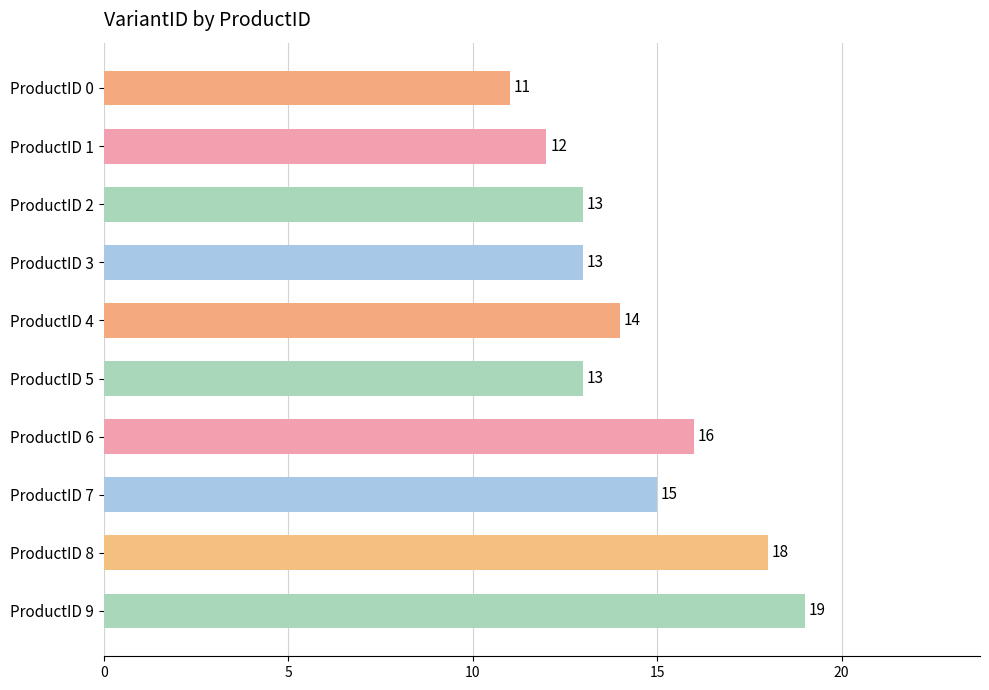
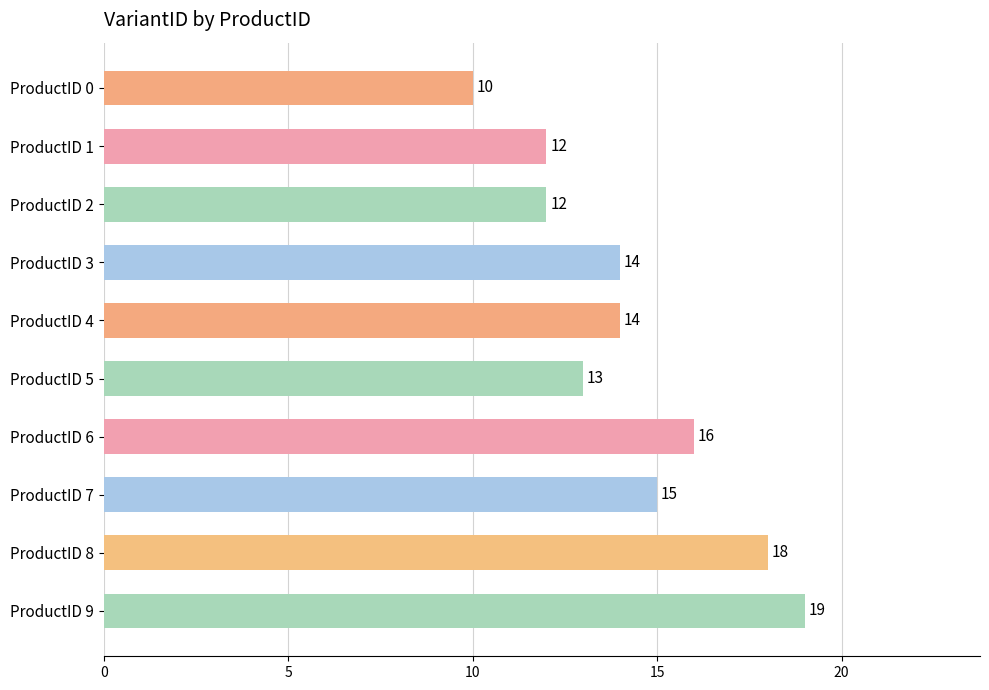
  {
-   "ProductID 0": 11,
+   "ProductID 0": 10,
    "ProductID 1": 12,
-   "ProductID 2": 13,
-   "ProductID 3": 13,
+   "ProductID 2": 12,
+   "ProductID 3": 14,
    "ProductID 4": 14,
    "ProductID 5": 13,
    "ProductID 6": 16,
    "ProductID 7": 15,
    "ProductID 8": 18,
    "ProductID 9": 19
  }
